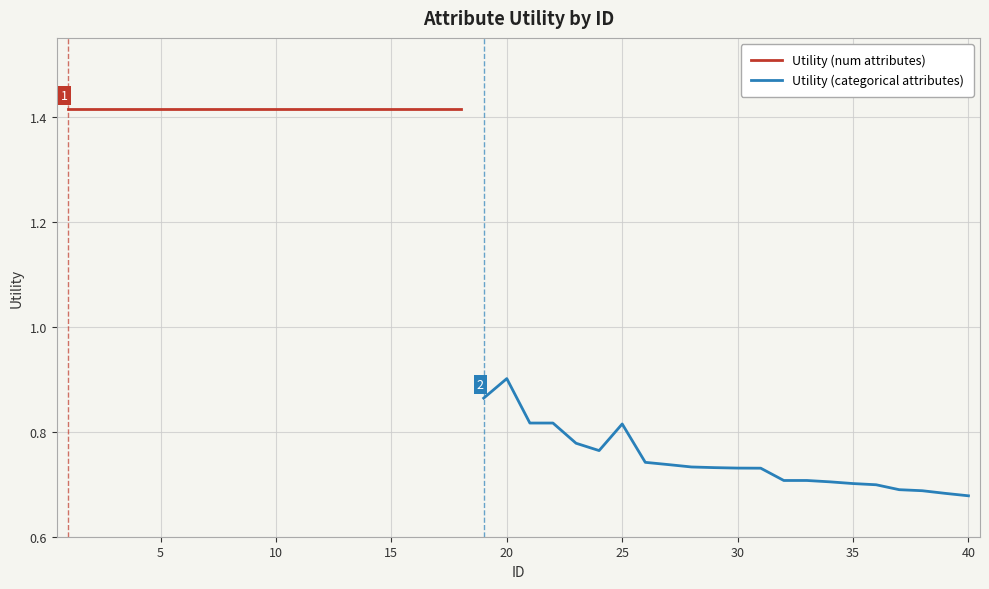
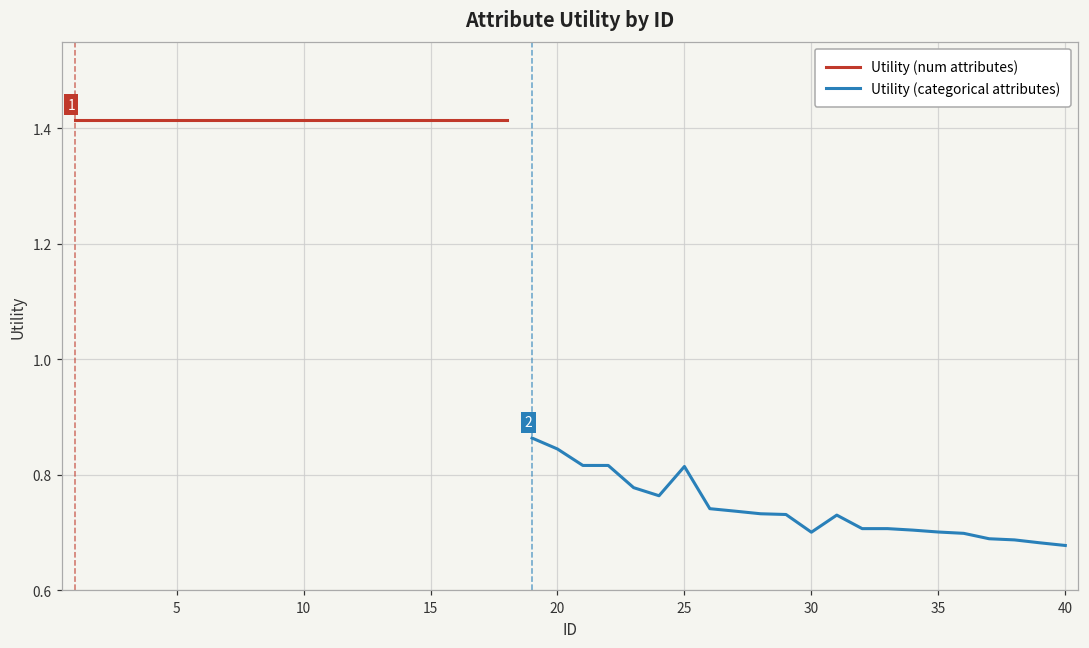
  {
    "Utility (num attributes)": {
      "5": 1.41,
      "10": 1.41,
      "15": 1.41
    },
    "Utility (categorical attributes)": {
-     "20": 0.90,
+     "20": 0.84,
      "25": 0.81,
-     "30": 0.73,
+     "30": 0.70,
      "35": 0.70,
      "40": 0.68
    }
  }
